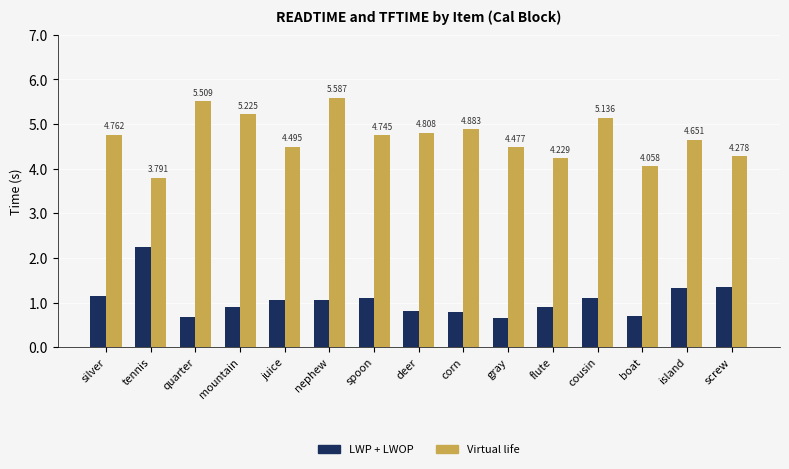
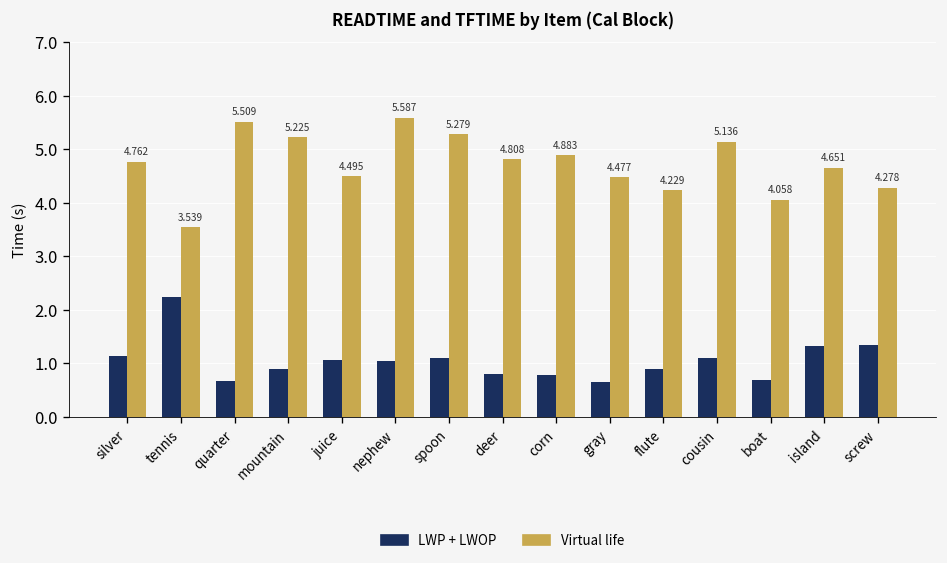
  {
    "LWP + LWOP": {
      "silver": 1.1,
      "tennis": 2.2,
      "quarter": 0.7,
      "mountain": 0.9,
      "juice": 1.1,
      "nephew": 1.0,
      "spoon": 1.1,
      "deer": 0.8,
      "corn": 0.8,
      "gray": 0.7,
      "flute": 0.9,
      "cousin": 1.1,
      "boat": 0.7,
      "island": 1.3,
      "screw": 1.3
    },
    "Virtual life": {
      "silver": 4.762,
-     "tennis": 3.791,
+     "tennis": 3.539,
      "quarter": 5.509,
      "mountain": 5.225,
      "juice": 4.495,
      "nephew": 5.587,
-     "spoon": 4.745,
+     "spoon": 5.279,
      "deer": 4.808,
      "corn": 4.883,
      "gray": 4.477,
      "flute": 4.229,
      "cousin": 5.136,
      "boat": 4.058,
      "island": 4.651,
      "screw": 4.278
    }
  }
